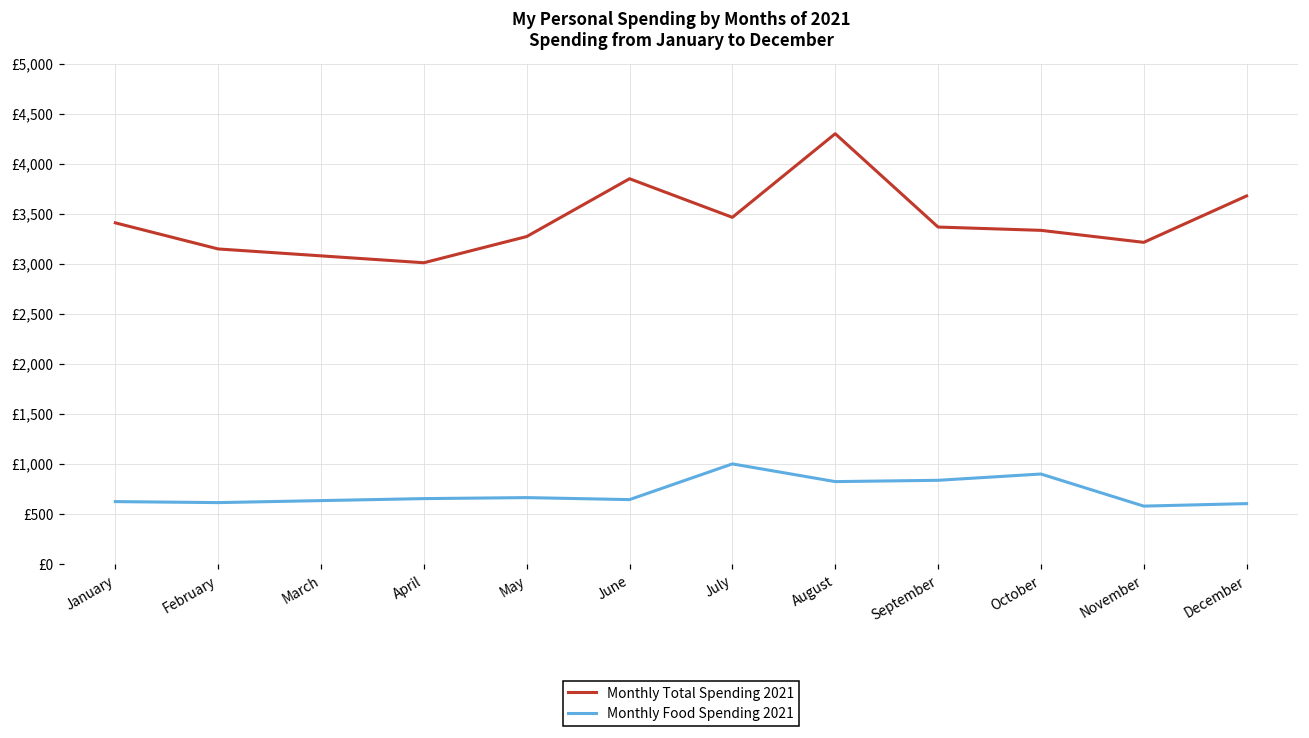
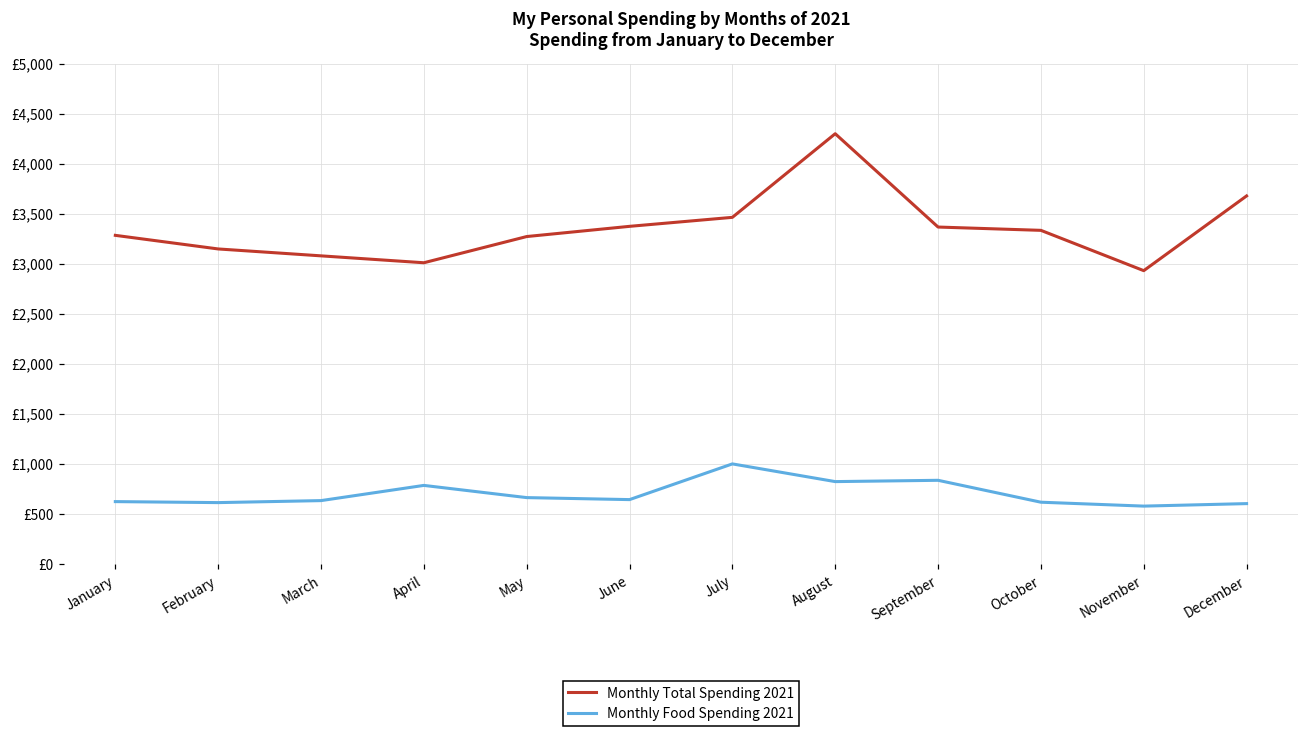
  {
    "Monthly Total Spending 2021": {
-     "January": "£3,400",
+     "January": "£3,300",
      "February": "£3,100",
      "March": "£3,100",
      "April": "£3,000",
      "May": "£3,300",
-     "June": "£3,800",
+     "June": "£3,400",
      "July": "£3,500",
      "August": "£4,300",
      "September": "£3,400",
      "October": "£3,300",
-     "November": "£3,200",
+     "November": "£2,900",
      "December": "£3,700"
    },
    "Monthly Food Spending 2021": {
      "January": "£600",
      "February": "£600",
      "March": "£600",
-     "April": "£700",
+     "April": "£800",
      "May": "£700",
      "June": "£600",
      "July": "£1,000",
      "August": "£800",
      "September": "£800",
-     "October": "£900",
+     "October": "£600",
      "November": "£600",
      "December": "£600"
    }
  }
